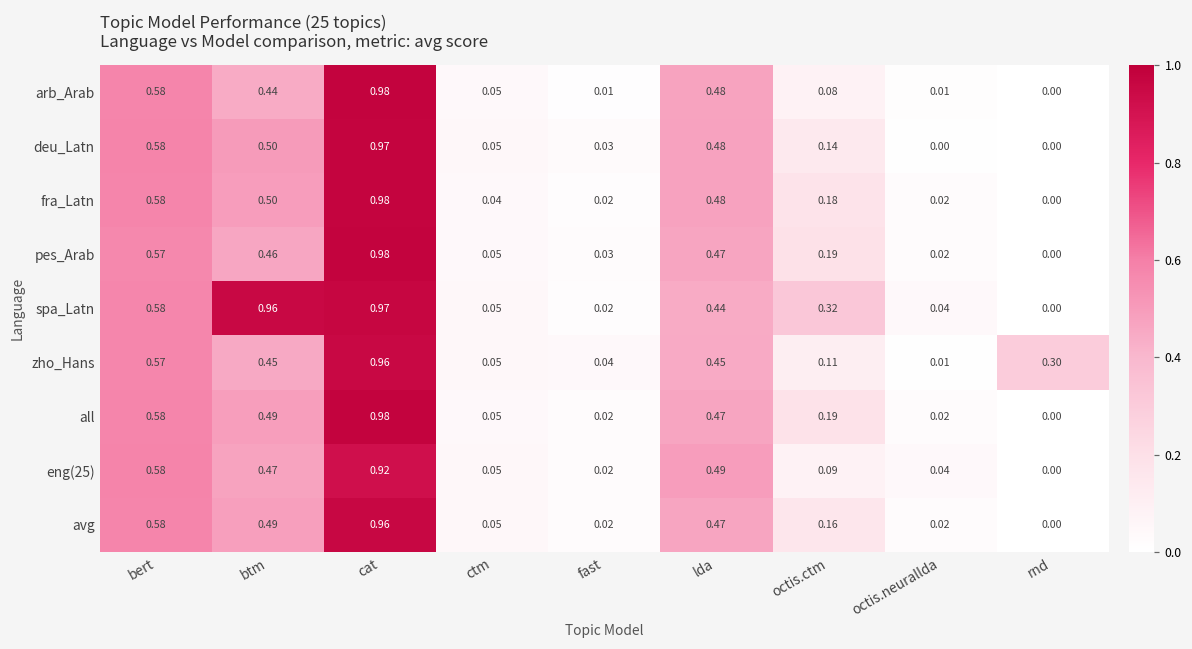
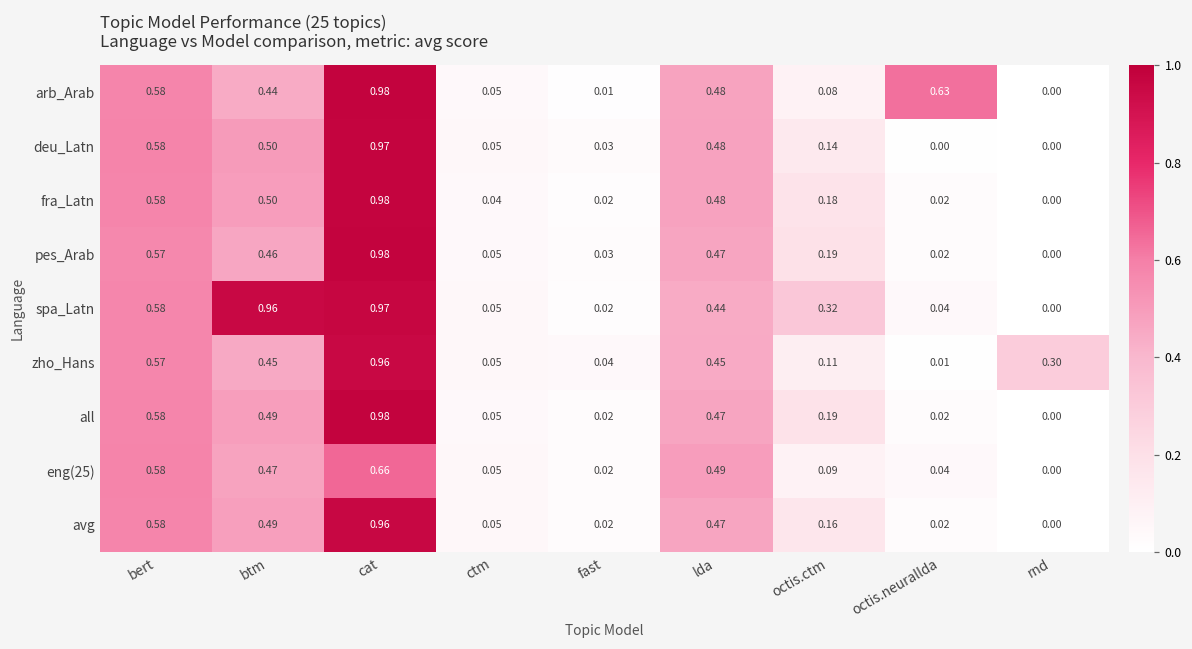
  {
    "arb_Arab": {
      "bert": 0.58,
      "btm": 0.44,
      "cat": 0.98,
      "ctm": 0.05,
      "fast": 0.01,
      "lda": 0.48,
      "octis.ctm": 0.08,
-     "octis.neurallda": 0.01,
+     "octis.neurallda": 0.63,
      "rnd": 0.00
    },
    "deu_Latn": {
      "bert": 0.58,
      "btm": 0.50,
      "cat": 0.97,
      "ctm": 0.05,
      "fast": 0.03,
      "lda": 0.48,
      "octis.ctm": 0.14,
      "octis.neurallda": 0.00,
      "rnd": 0.00
    },
    "fra_Latn": {
      "bert": 0.58,
      "btm": 0.50,
      "cat": 0.98,
      "ctm": 0.04,
      "fast": 0.02,
      "lda": 0.48,
      "octis.ctm": 0.18,
      "octis.neurallda": 0.02,
      "rnd": 0.00
    },
    "pes_Arab": {
      "bert": 0.57,
      "btm": 0.46,
      "cat": 0.98,
      "ctm": 0.05,
      "fast": 0.03,
      "lda": 0.47,
      "octis.ctm": 0.19,
      "octis.neurallda": 0.02,
      "rnd": 0.00
    },
    "spa_Latn": {
      "bert": 0.58,
      "btm": 0.96,
      "cat": 0.97,
      "ctm": 0.05,
      "fast": 0.02,
      "lda": 0.44,
      "octis.ctm": 0.32,
      "octis.neurallda": 0.04,
      "rnd": 0.00
    },
    "zho_Hans": {
      "bert": 0.57,
      "btm": 0.45,
      "cat": 0.96,
      "ctm": 0.05,
      "fast": 0.04,
      "lda": 0.45,
      "octis.ctm": 0.11,
      "octis.neurallda": 0.01,
      "rnd": 0.30
    },
    "all": {
      "bert": 0.58,
      "btm": 0.49,
      "cat": 0.98,
      "ctm": 0.05,
      "fast": 0.02,
      "lda": 0.47,
      "octis.ctm": 0.19,
      "octis.neurallda": 0.02,
      "rnd": 0.00
    },
    "eng(25)": {
      "bert": 0.58,
      "btm": 0.47,
-     "cat": 0.92,
+     "cat": 0.66,
      "ctm": 0.05,
      "fast": 0.02,
      "lda": 0.49,
      "octis.ctm": 0.09,
      "octis.neurallda": 0.04,
      "rnd": 0.00
    },
    "avg": {
      "bert": 0.58,
      "btm": 0.49,
      "cat": 0.96,
      "ctm": 0.05,
      "fast": 0.02,
      "lda": 0.47,
      "octis.ctm": 0.16,
      "octis.neurallda": 0.02,
      "rnd": 0.00
    }
  }
